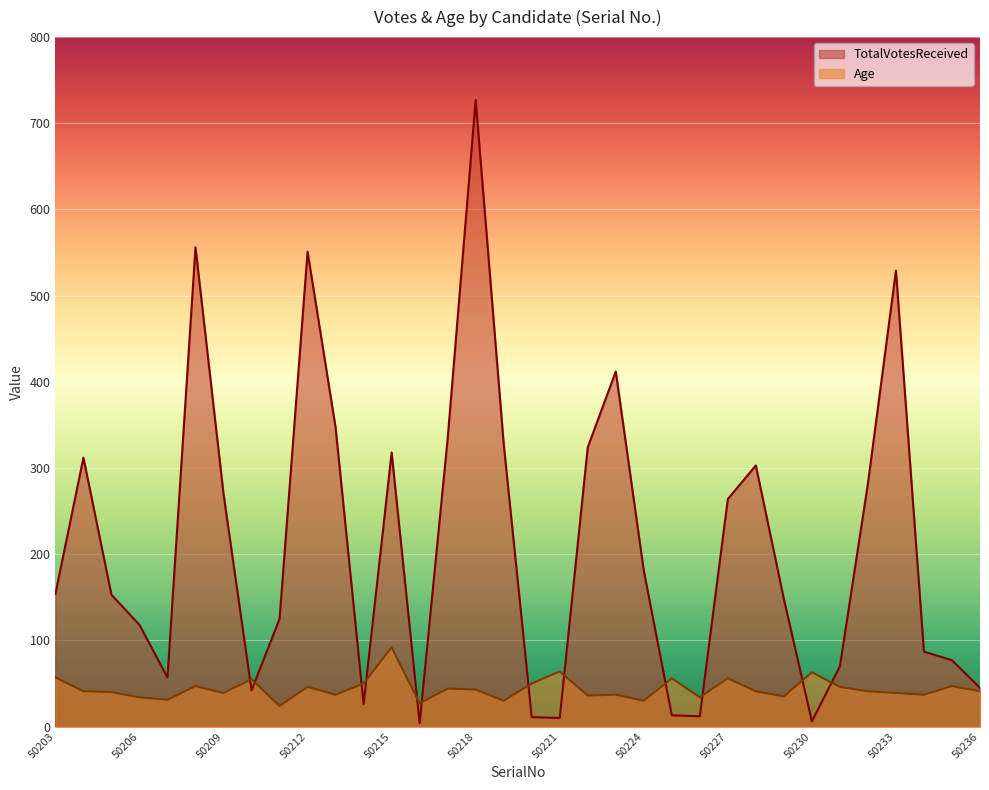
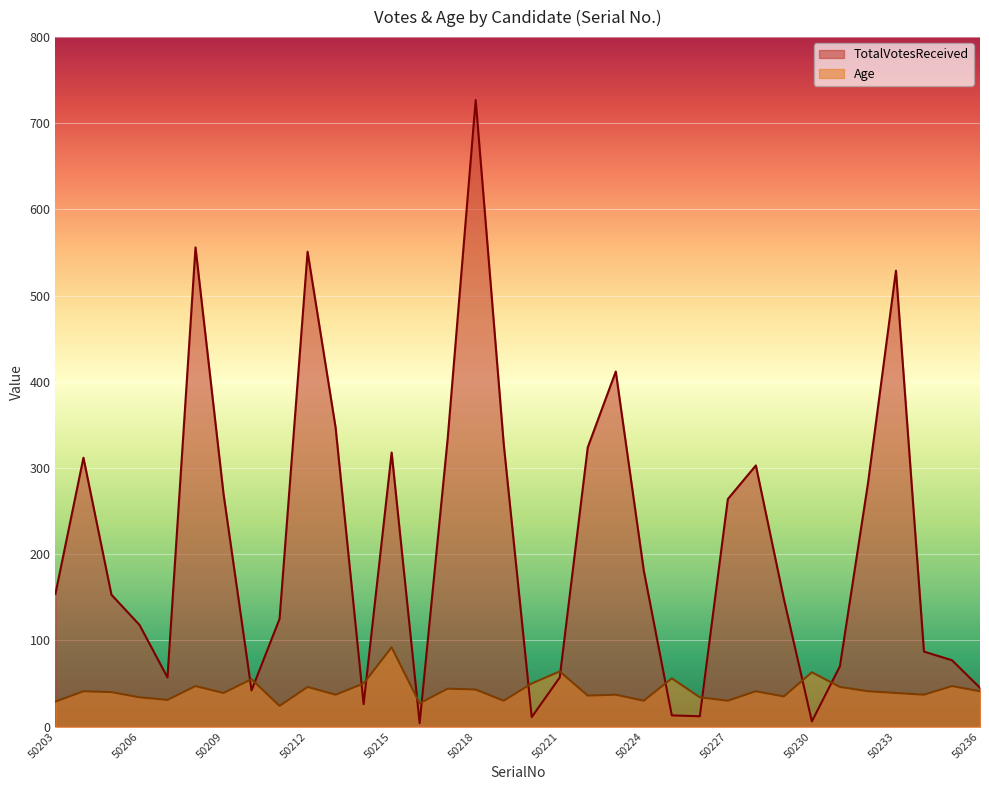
  {
    "TotalVotesReceived": {
      "50203": 150,
      "50206": 120,
      "50209": 270,
      "50212": 550,
      "50215": 320,
      "50218": 730,
-     "50221": 10,
+     "50221": 60,
      "50224": 180,
      "50227": 260,
      "50230": 10,
      "50233": 530,
      "50236": 50
    },
    "Age": {
-     "50203": 60,
+     "50203": 30,
      "50206": 30,
      "50209": 40,
      "50212": 50,
      "50215": 90,
      "50218": 40,
      "50221": 60,
      "50224": 30,
-     "50227": 60,
+     "50227": 30,
      "50230": 60,
      "50233": 40,
      "50236": 40
    }
  }
